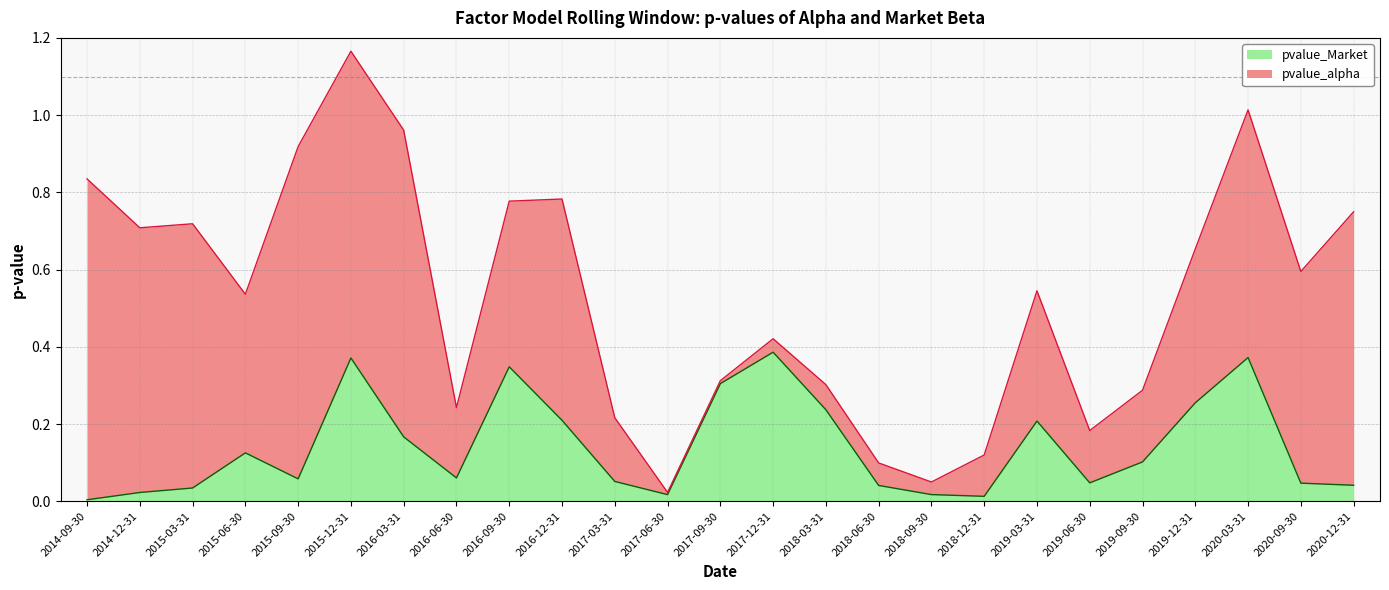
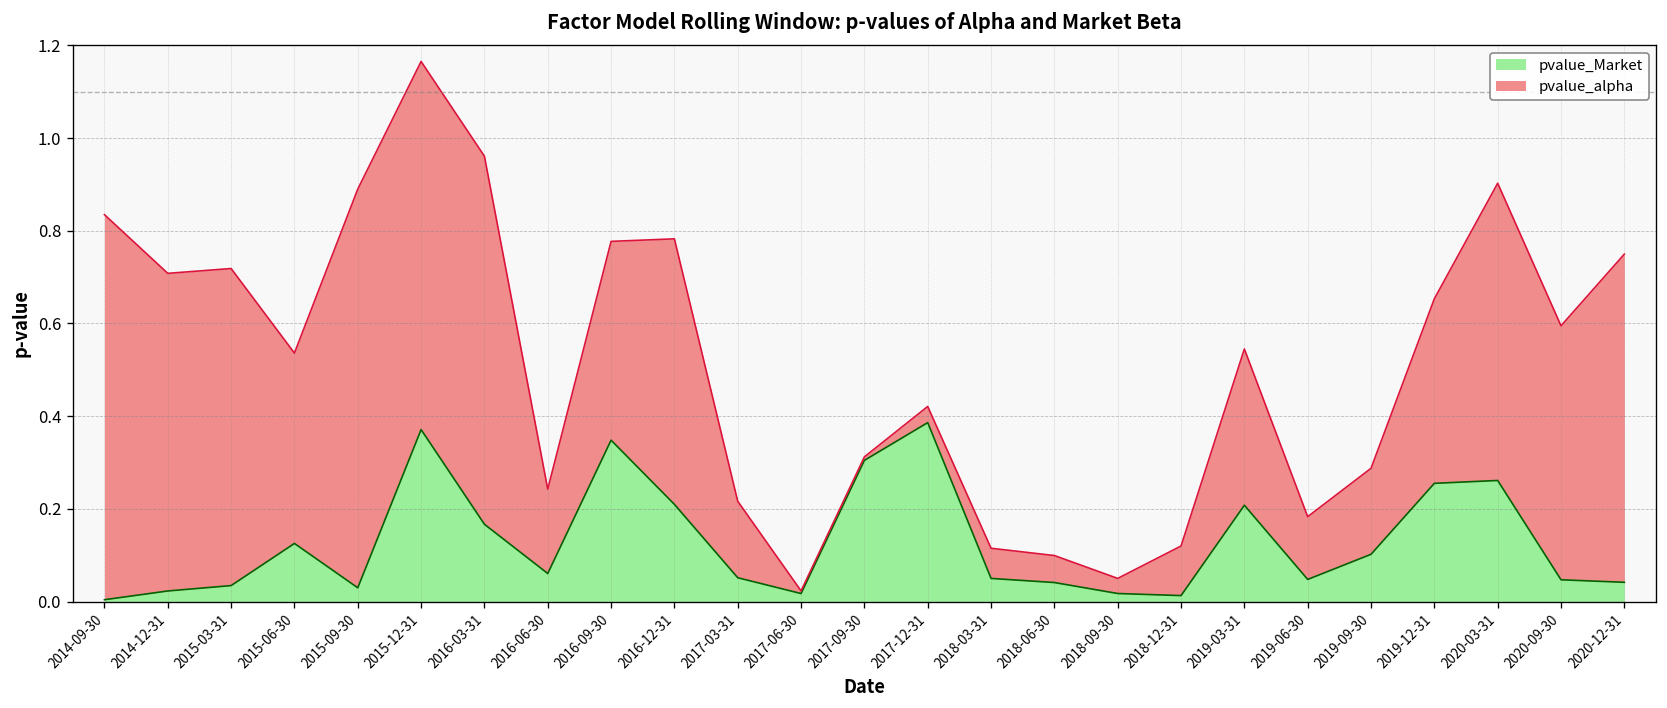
  {
    "pvalue_Market": {
      "2014-09-30": 0.00,
      "2014-12-31": 0.02,
      "2015-03-31": 0.03,
      "2015-06-30": 0.13,
-     "2015-09-30": 0.06,
+     "2015-09-30": 0.03,
      "2015-12-31": 0.37,
      "2016-03-31": 0.17,
      "2016-06-30": 0.06,
      "2016-09-30": 0.35,
      "2016-12-31": 0.21,
      "2017-03-31": 0.05,
      "2017-09-30": 0.30,
      "2017-12-31": 0.39,
-     "2018-03-31": 0.24,
+     "2018-03-31": 0.05,
      "2018-06-30": 0.04,
      "2018-09-30": 0.02,
      "2018-12-31": 0.01,
      "2019-03-31": 0.21,
      "2019-06-30": 0.05,
      "2019-09-30": 0.10,
      "2019-12-31": 0.26,
-     "2020-03-31": 0.37,
+     "2020-03-31": 0.26,
      "2020-09-30": 0.05,
      "2020-12-31": 0.04
    },
    "pvalue_alpha": {
      "2014-09-30": 0.83,
      "2014-12-31": 0.69,
      "2015-03-31": 0.68,
      "2015-06-30": 0.41,
      "2015-09-30": 0.86,
      "2015-12-31": 0.79,
      "2016-03-31": 0.79,
      "2016-06-30": 0.18,
      "2016-09-30": 0.43,
      "2016-12-31": 0.57,
      "2017-03-31": 0.17,
      "2017-09-30": 0.01,
      "2017-12-31": 0.03,
      "2018-03-31": 0.07,
      "2018-06-30": 0.06,
      "2018-09-30": 0.03,
      "2018-12-31": 0.11,
      "2019-03-31": 0.34,
      "2019-06-30": 0.14,
      "2019-09-30": 0.19,
      "2019-12-31": 0.40,
      "2020-03-31": 0.64,
      "2020-09-30": 0.55,
      "2020-12-31": 0.71
    }
  }
